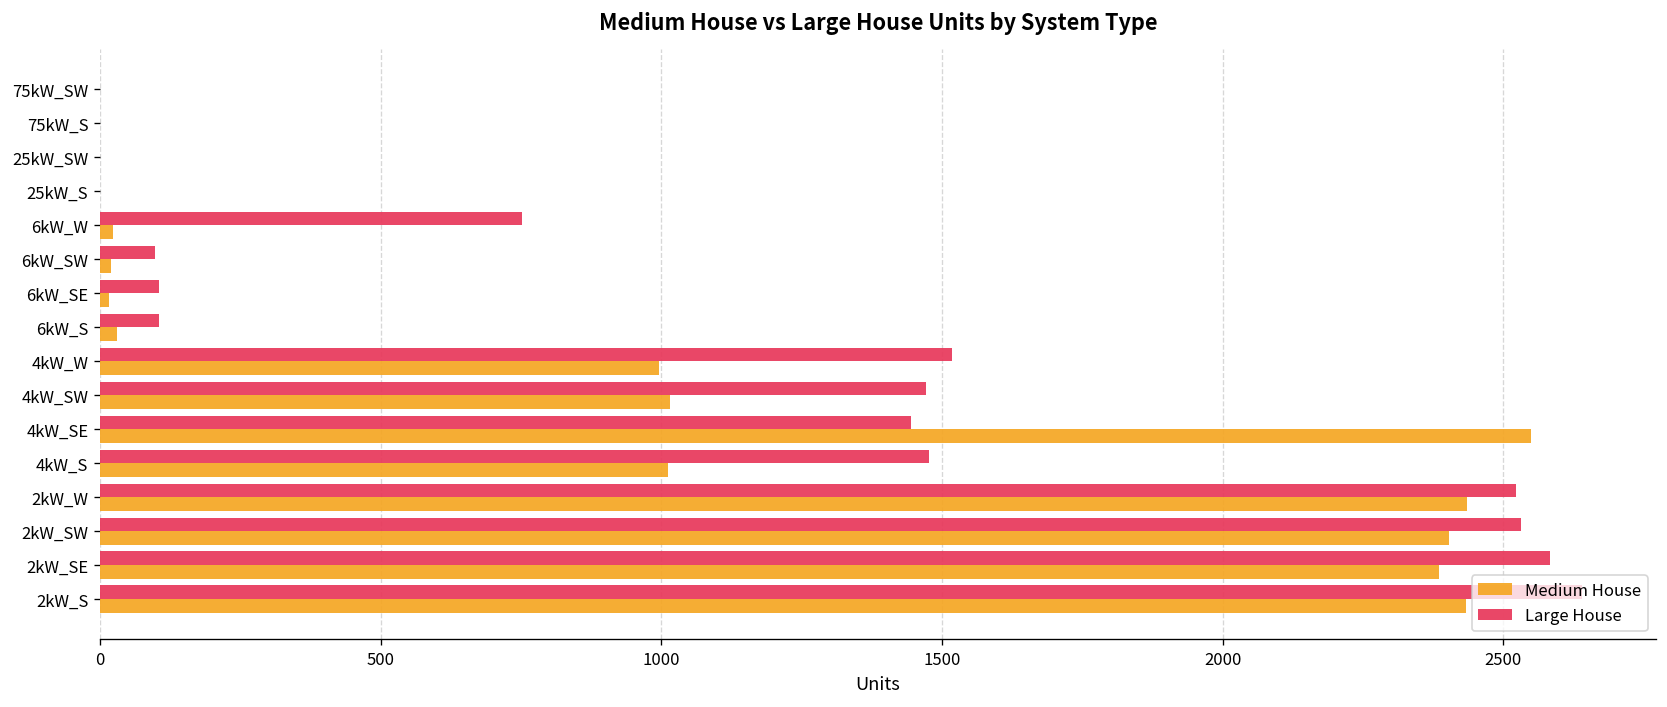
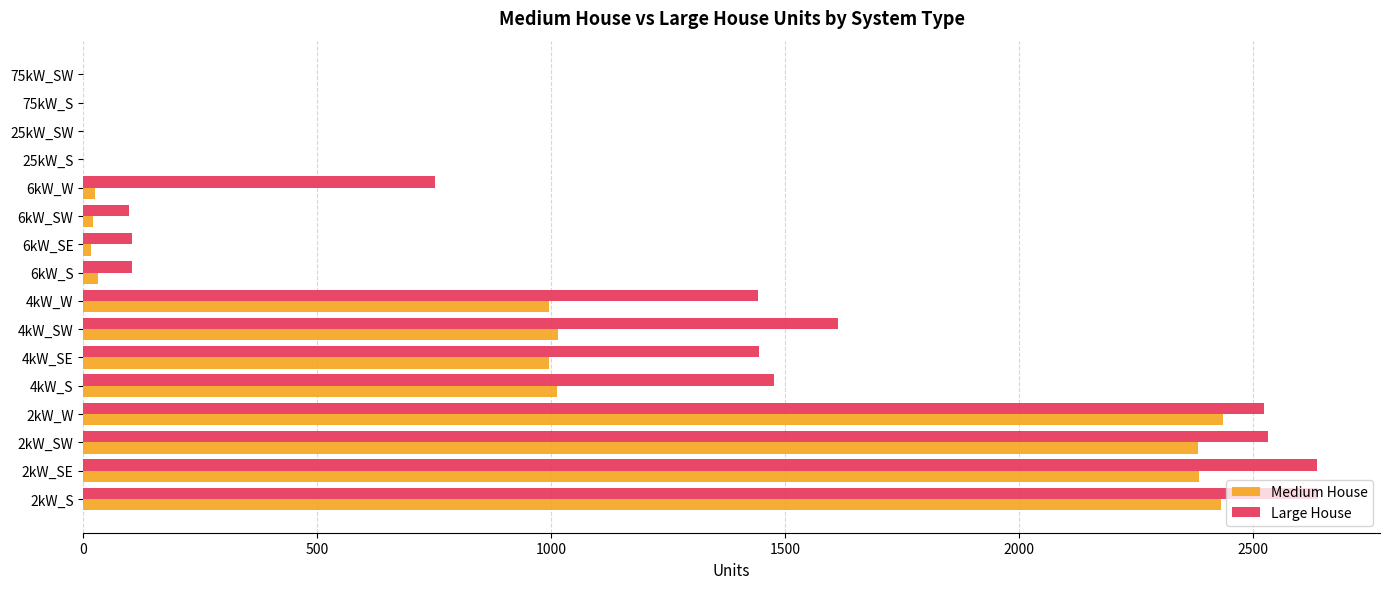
  {
    "Medium House": {
      "75kW_SW": 0,
      "75kW_S": 0,
      "25kW_SW": 0,
      "25kW_S": 0,
      "6kW_W": 20,
      "6kW_SW": 20,
      "6kW_SE": 20,
      "6kW_S": 30,
      "4kW_W": 1000,
      "4kW_SW": 1020,
-     "4kW_SE": 2550,
+     "4kW_SE": 1000,
      "4kW_S": 1010,
      "2kW_W": 2440,
-     "2kW_SW": 2400,
+     "2kW_SW": 2380,
      "2kW_SE": 2390,
      "2kW_S": 2430
    },
    "Large House": {
      "75kW_SW": 0,
      "75kW_S": 0,
      "25kW_SW": 0,
      "25kW_S": 0,
      "6kW_W": 750,
      "6kW_SW": 100,
      "6kW_SE": 110,
      "6kW_S": 110,
-     "4kW_W": 1520,
-     "4kW_SW": 1470,
+     "4kW_W": 1440,
+     "4kW_SW": 1610,
      "4kW_SE": 1440,
      "4kW_S": 1480,
      "2kW_W": 2520,
      "2kW_SW": 2530,
-     "2kW_SE": 2580
+     "2kW_SE": 2640
    }
  }
